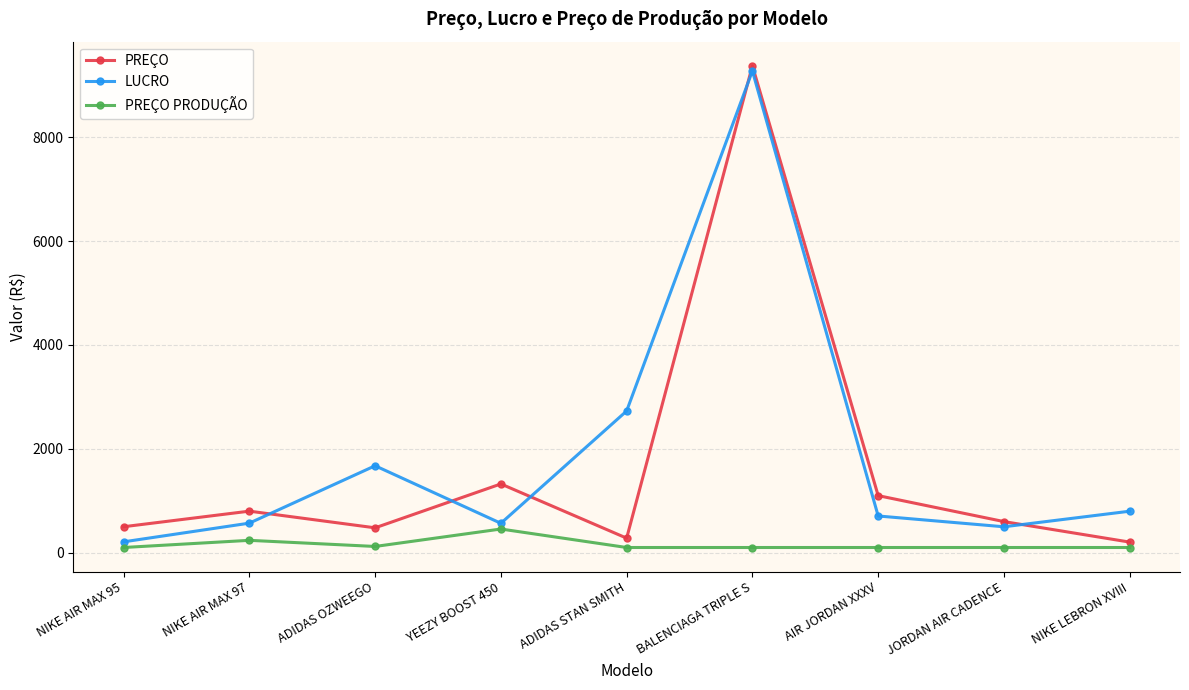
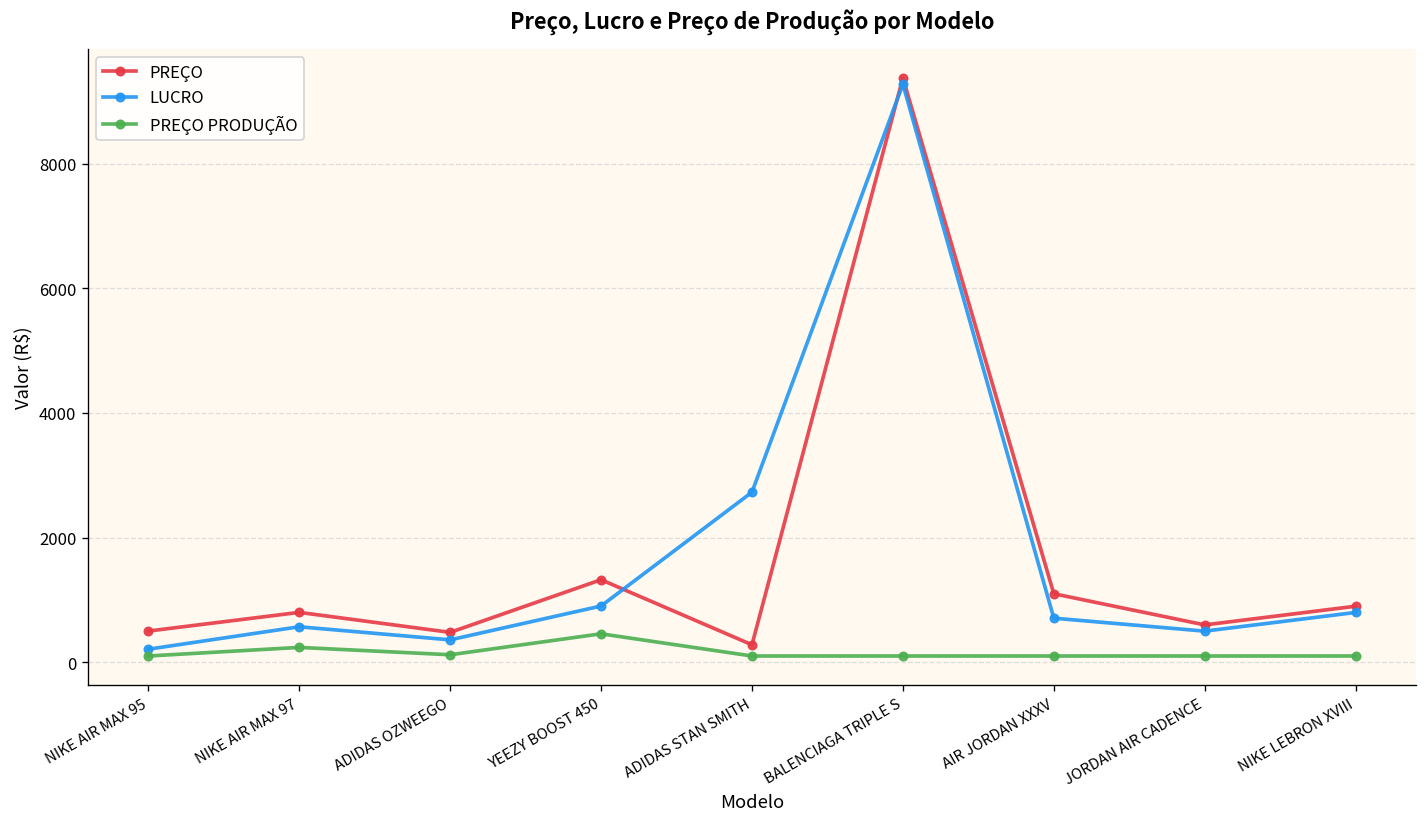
  {
    "PREÇO": {
      "NIKE AIR MAX 95": 500,
      "NIKE AIR MAX 97": 800,
      "ADIDAS OZWEEGO": 500,
      "YEEZY BOOST 450": 1300,
      "ADIDAS STAN SMITH": 300,
      "BALENCIAGA TRIPLE S": 9400,
      "AIR JORDAN XXXV": 1100,
      "JORDAN AIR CADENCE": 600,
-     "NIKE LEBRON XVIII": 200
+     "NIKE LEBRON XVIII": 900
    },
    "LUCRO": {
      "NIKE AIR MAX 95": 200,
      "NIKE AIR MAX 97": 600,
-     "ADIDAS OZWEEGO": 1700,
-     "YEEZY BOOST 450": 600,
+     "ADIDAS OZWEEGO": 400,
+     "YEEZY BOOST 450": 900,
      "ADIDAS STAN SMITH": 2700,
      "BALENCIAGA TRIPLE S": 9300,
      "AIR JORDAN XXXV": 700,
      "JORDAN AIR CADENCE": 500,
      "NIKE LEBRON XVIII": 800
    },
    "PREÇO PRODUÇÃO": {
      "NIKE AIR MAX 95": 100,
      "NIKE AIR MAX 97": 200,
      "ADIDAS OZWEEGO": 100,
      "YEEZY BOOST 450": 500,
      "ADIDAS STAN SMITH": 100,
      "BALENCIAGA TRIPLE S": 100,
      "AIR JORDAN XXXV": 100,
      "JORDAN AIR CADENCE": 100,
      "NIKE LEBRON XVIII": 100
    }
  }
